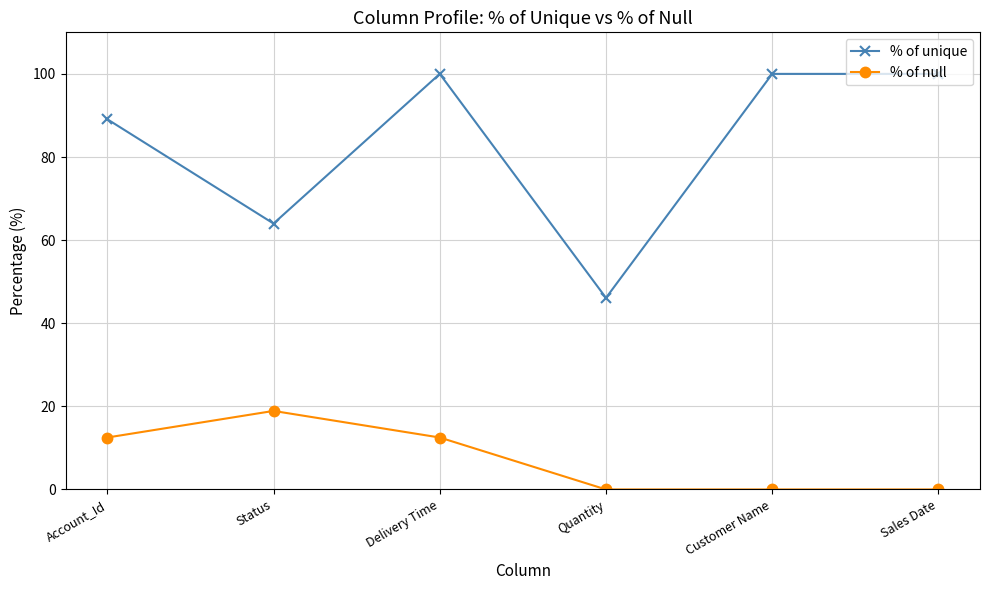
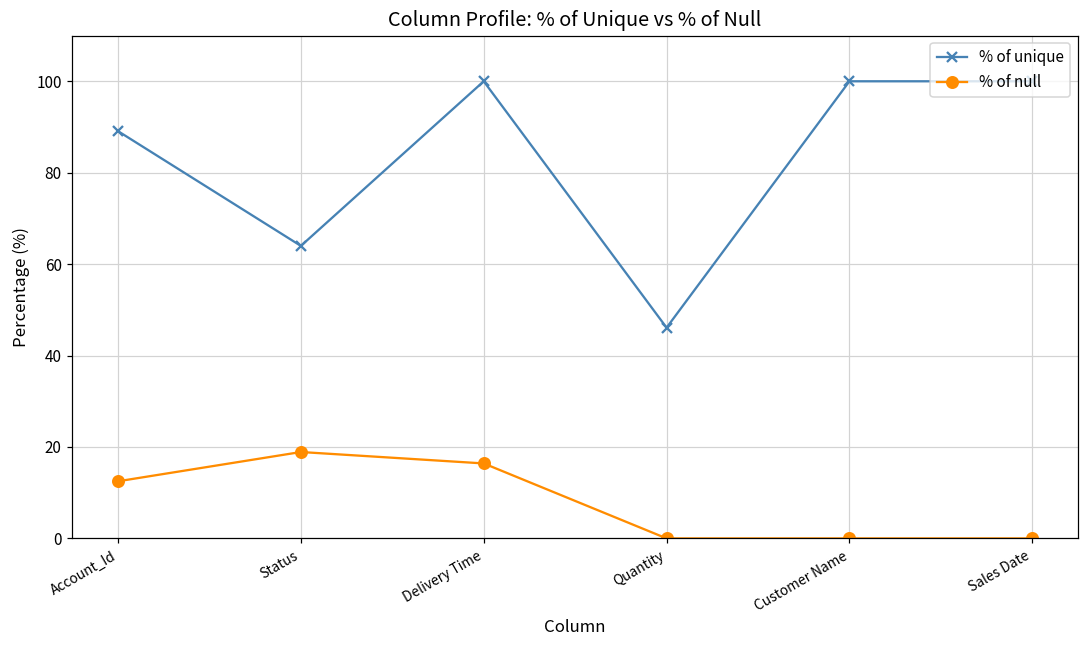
  {
    "% of unique": {
      "Account_Id": 89,
      "Status": 64,
      "Delivery Time": 100,
      "Quantity": 46,
      "Customer Name": 100
    },
    "% of null": {
      "Account_Id": 13,
      "Status": 19,
-     "Delivery Time": 13,
+     "Delivery Time": 16,
      "Quantity": 0,
      "Customer Name": 0,
      "Sales Date": 0
    }
  }
